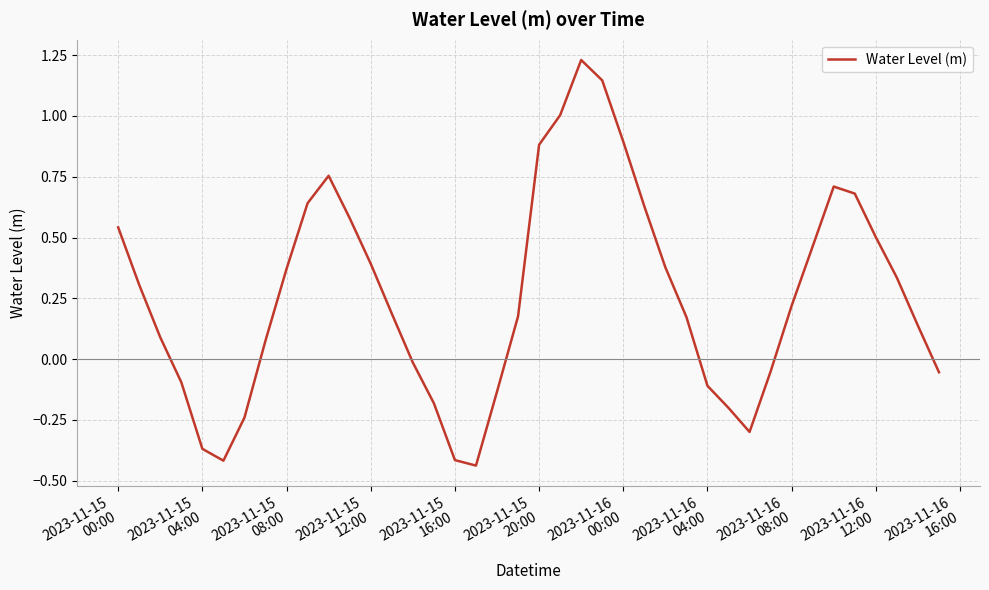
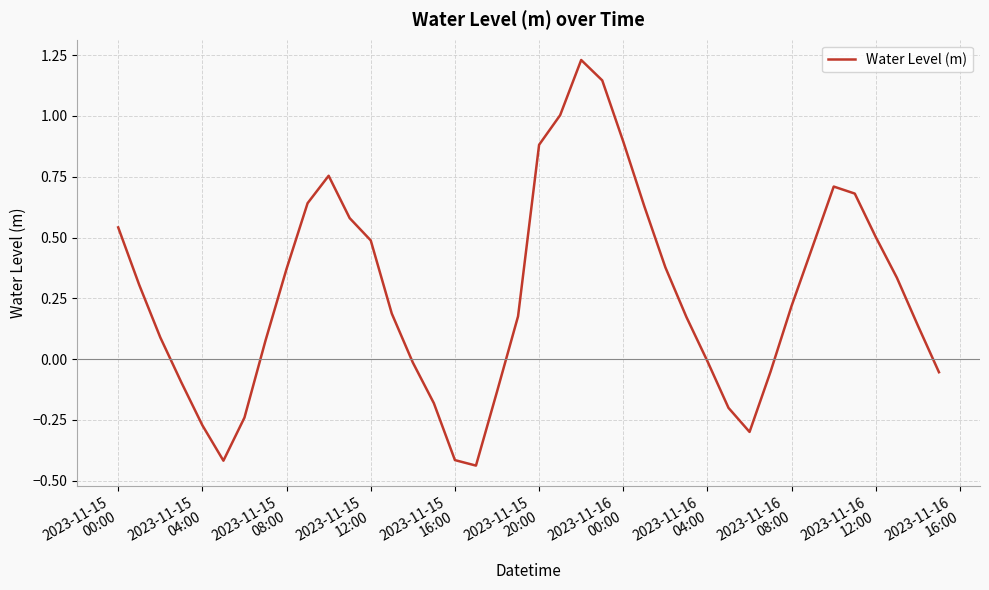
  {
    "2023-11-15 00:00": 0.54,
-   "2023-11-15 04:00": -0.37,
+   "2023-11-15 04:00": -0.27,
    "2023-11-15 08:00": 0.37,
-   "2023-11-15 12:00": 0.39,
+   "2023-11-15 12:00": 0.49,
    "2023-11-15 16:00": -0.42,
    "2023-11-15 20:00": 0.88,
    "2023-11-16 00:00": 0.89,
-   "2023-11-16 04:00": -0.11,
+   "2023-11-16 04:00": -0.01,
    "2023-11-16 08:00": 0.22,
    "2023-11-16 12:00": 0.50
  }
